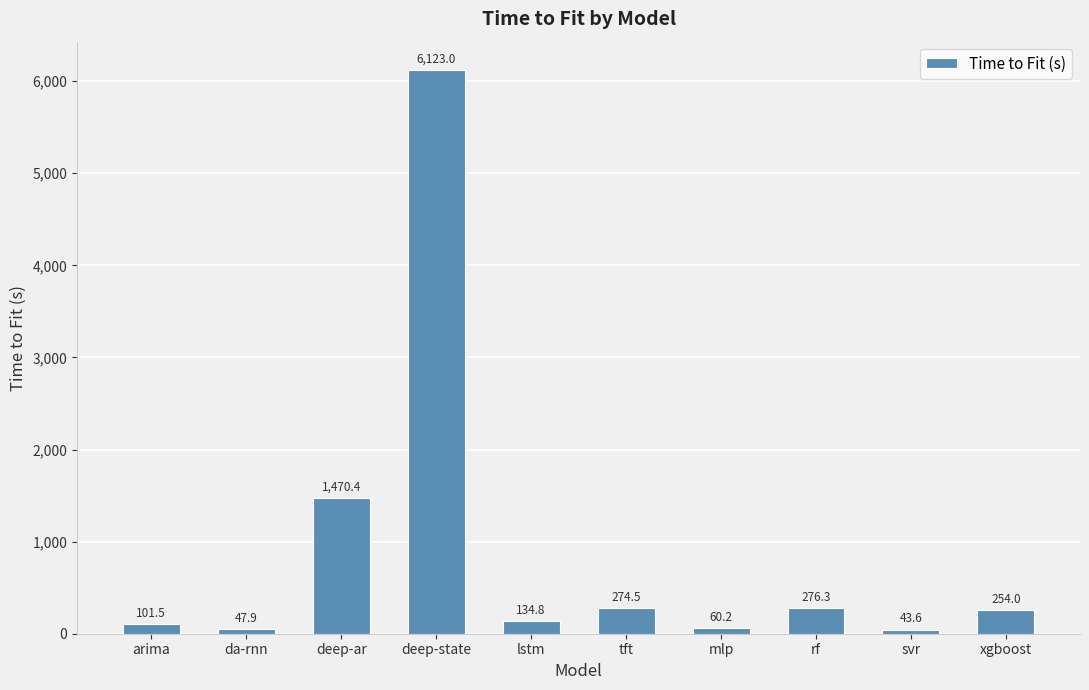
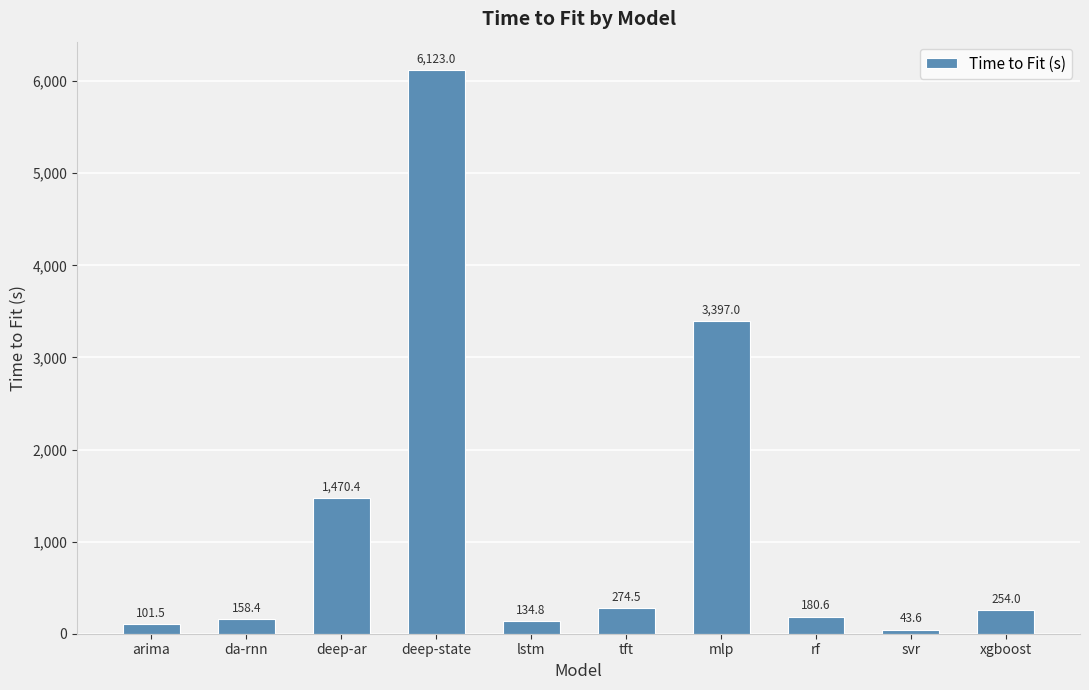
  {
    "arima": "101.5",
-   "da-rnn": "47.9",
+   "da-rnn": "158.4",
    "deep-ar": "1,470.4",
    "deep-state": "6,123.0",
    "lstm": "134.8",
    "tft": "274.5",
-   "mlp": "60.2",
-   "rf": "276.3",
+   "mlp": "3,397.0",
+   "rf": "180.6",
    "svr": "43.6",
    "xgboost": "254.0"
  }
